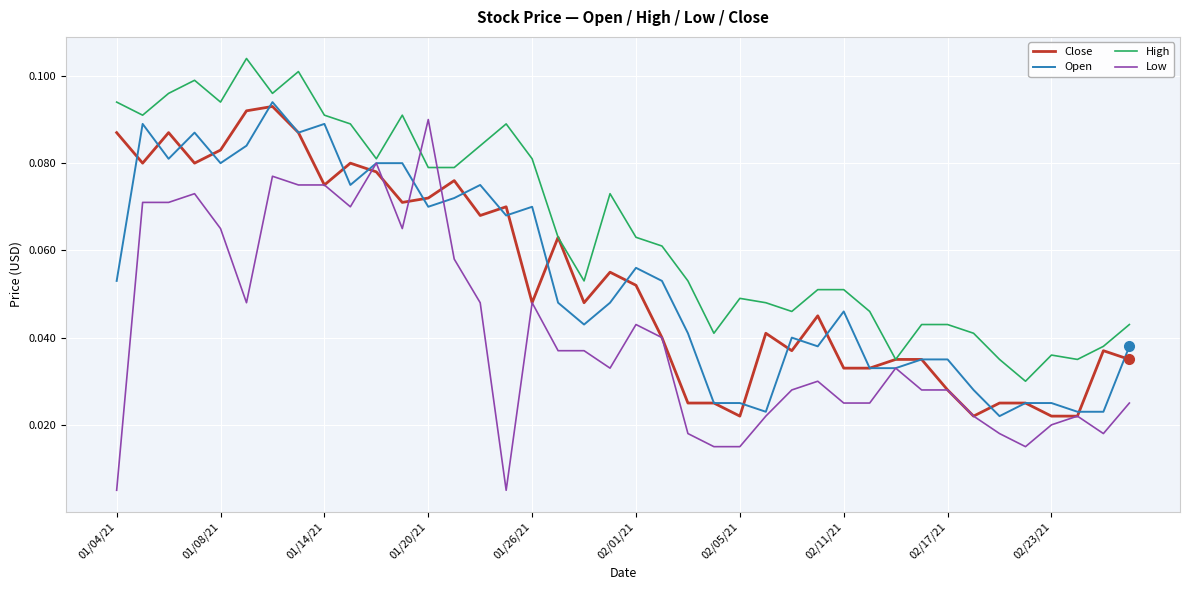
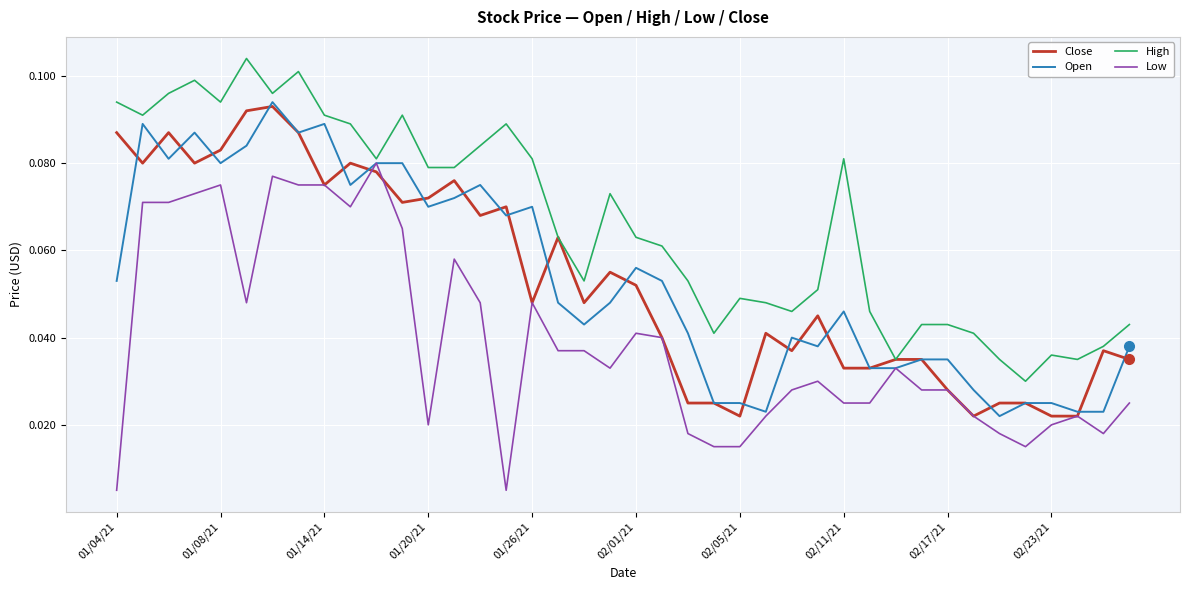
  {
    "High": {
      "01/04/21": 0.094,
      "01/08/21": 0.094,
      "01/14/21": 0.091,
      "01/20/21": 0.079,
      "01/26/21": 0.081,
      "02/01/21": 0.063,
      "02/05/21": 0.049,
-     "02/11/21": 0.051,
+     "02/11/21": 0.081,
      "02/17/21": 0.043,
      "02/23/21": 0.036
    },
    "Low": {
      "01/04/21": 0.005,
-     "01/08/21": 0.065,
-     "01/20/21": 0.09,
-     "02/01/21": 0.043,
+     "01/08/21": 0.075,
+     "01/20/21": 0.02,
+     "02/01/21": 0.041,
      "02/05/21": 0.015,
      "02/11/21": 0.025,
      "02/23/21": 0.020
    }
  }
